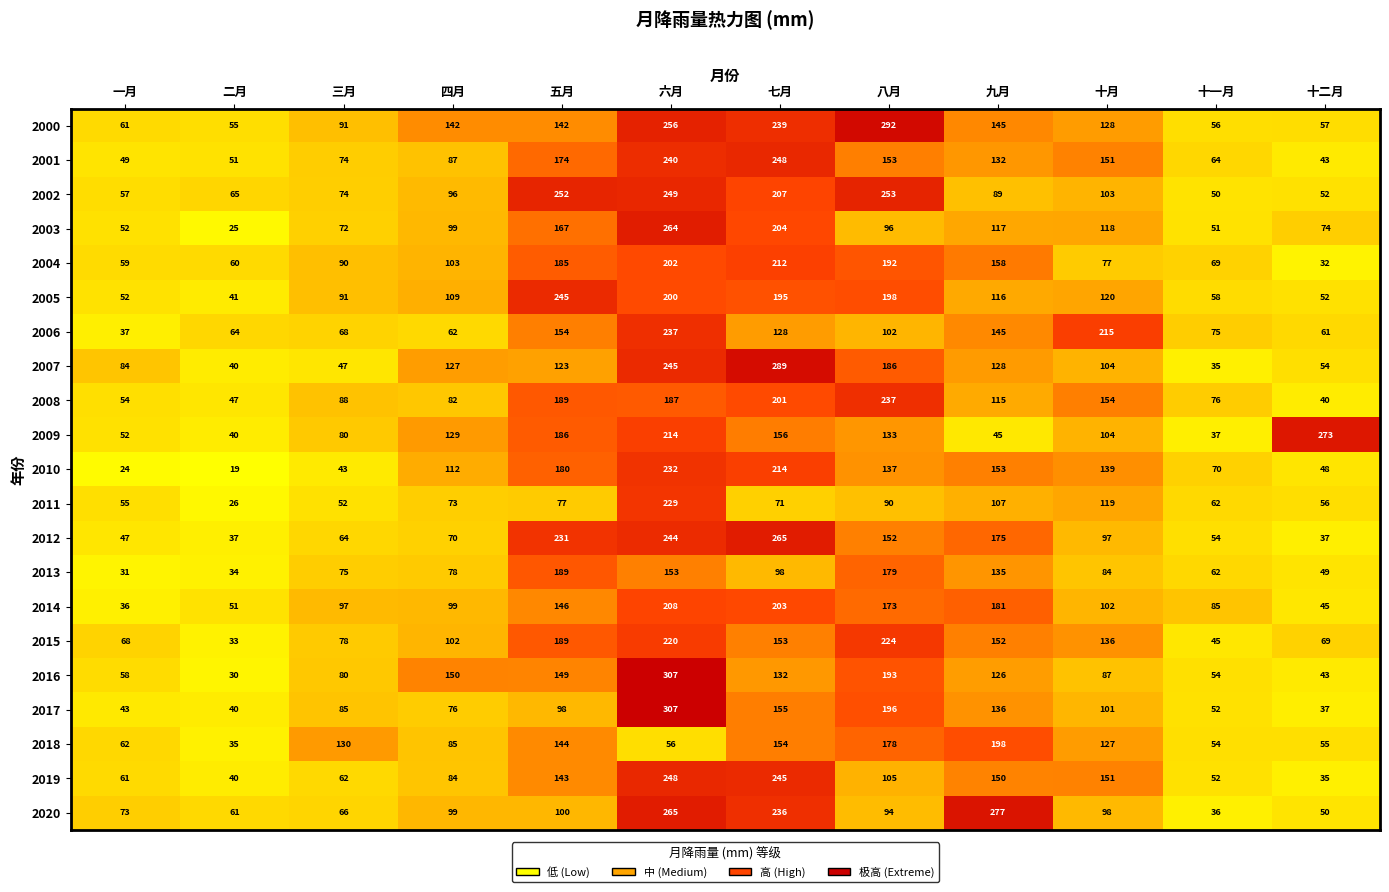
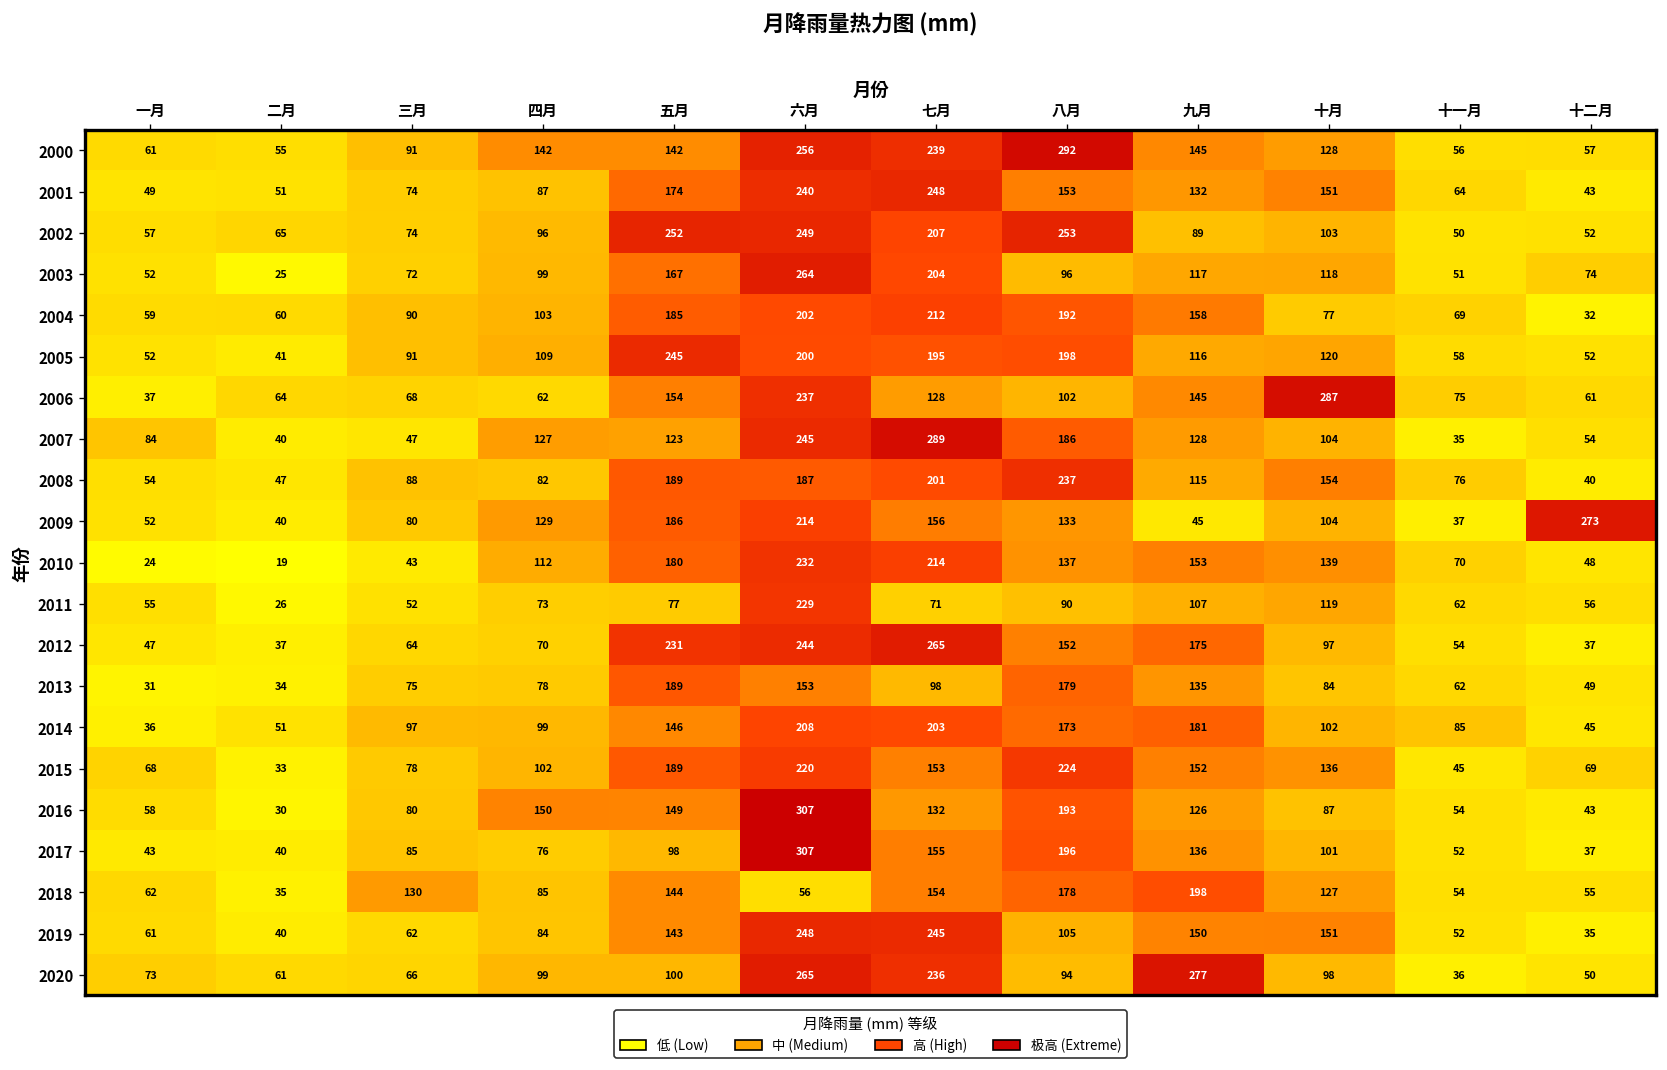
  {
    "2006": {
      "一月": 37,
      "二月": 64,
      "三月": 68,
      "四月": 62,
      "五月": 154,
      "六月": 237,
      "七月": 128,
      "八月": 102,
      "九月": 145,
-     "十月": 215,
+     "十月": 287,
      "十一月": 75,
      "十二月": 61
    }
  }
